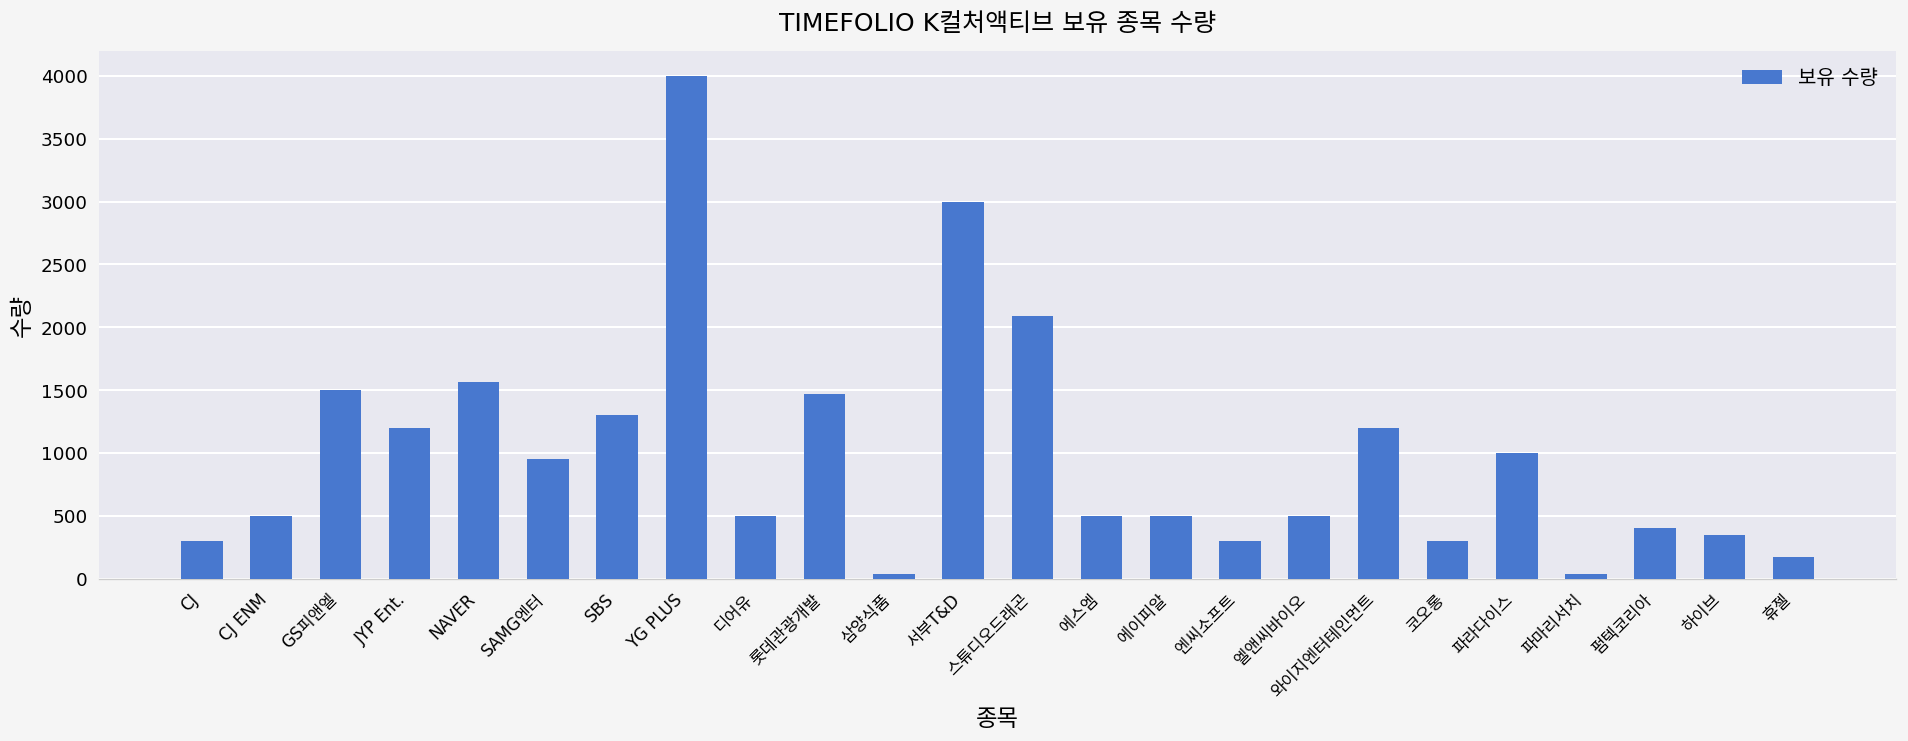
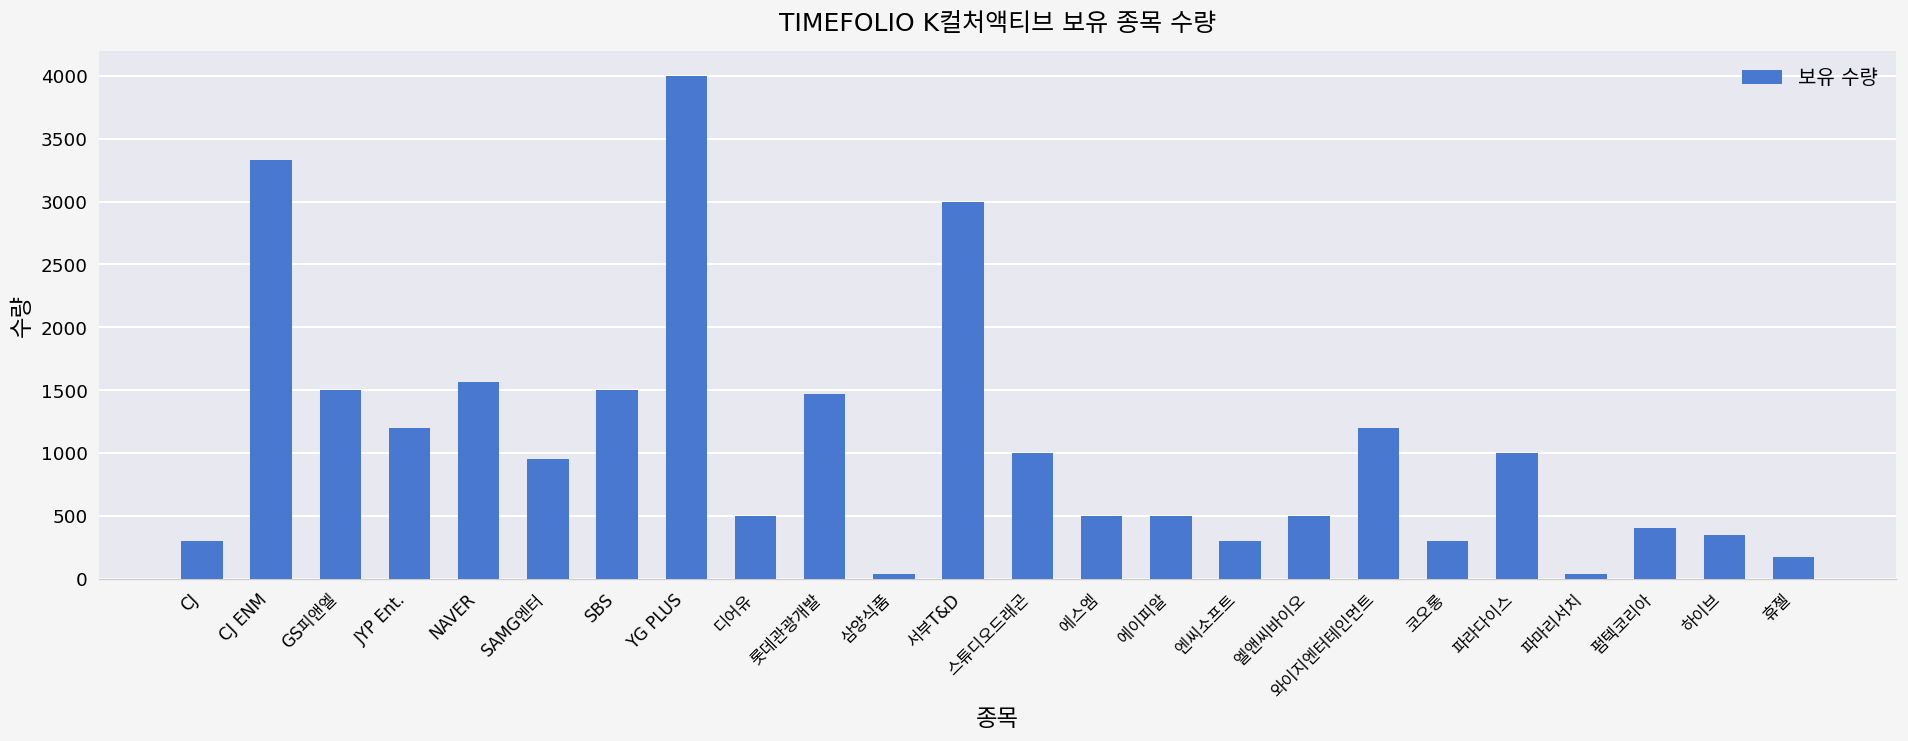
  {
    "CJ": 300,
-   "CJ ENM": 500,
+   "CJ ENM": 3330,
    "GS피앤엘": 1500,
    "JYP Ent.": 1200,
    "NAVER": 1560,
    "SAMG엔터": 950,
-   "SBS": 1300,
+   "SBS": 1500,
    "YG PLUS": 4000,
    "디어유": 500,
    "롯데관광개발": 1470,
    "삼양식품": 40,
    "서부T&D": 3000,
-   "스튜디오드래곤": 2090,
+   "스튜디오드래곤": 1000,
    "에스엠": 500,
    "에이피알": 500,
    "엔씨소프트": 300,
    "엘앤씨바이오": 500,
    "와이지엔터테인먼트": 1200,
    "코오롱": 300,
    "파라다이스": 1000,
    "파마리서치": 40,
    "펌텍코리아": 400,
    "하이브": 350,
    "휴젤": 170
  }
